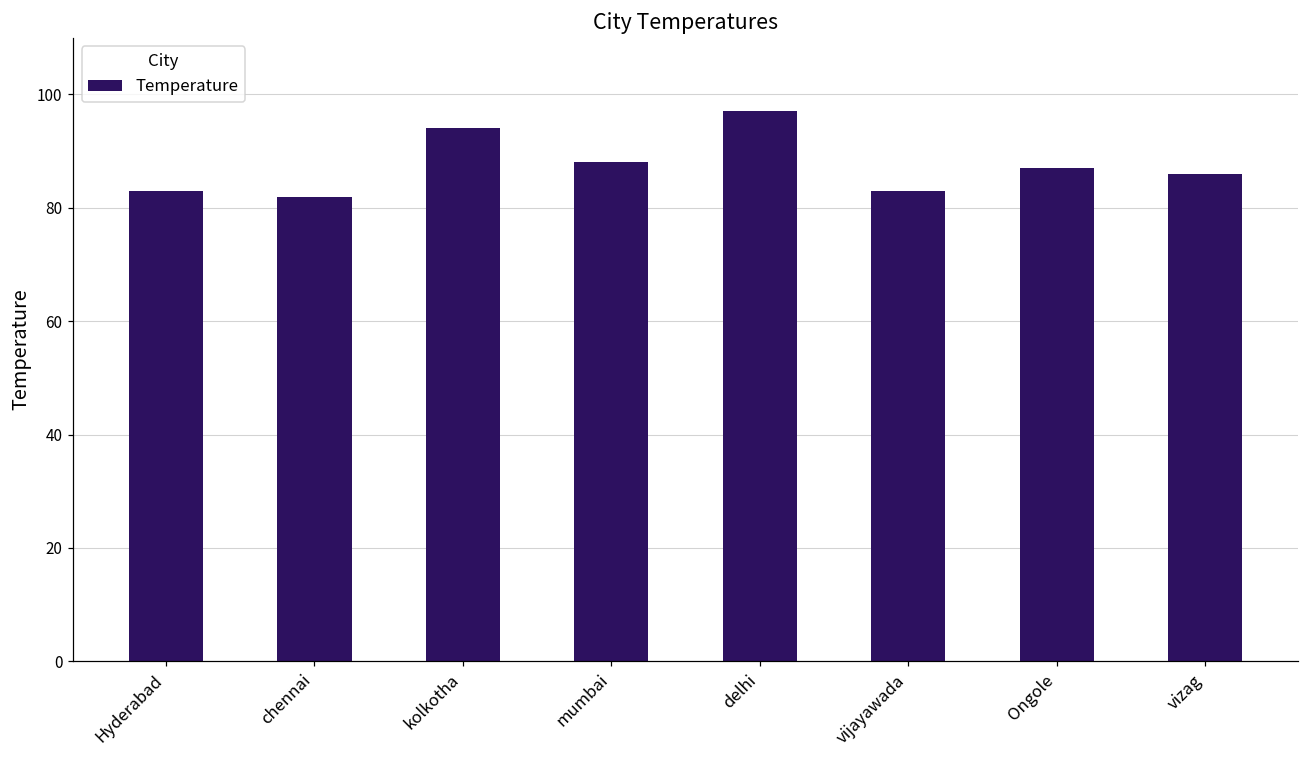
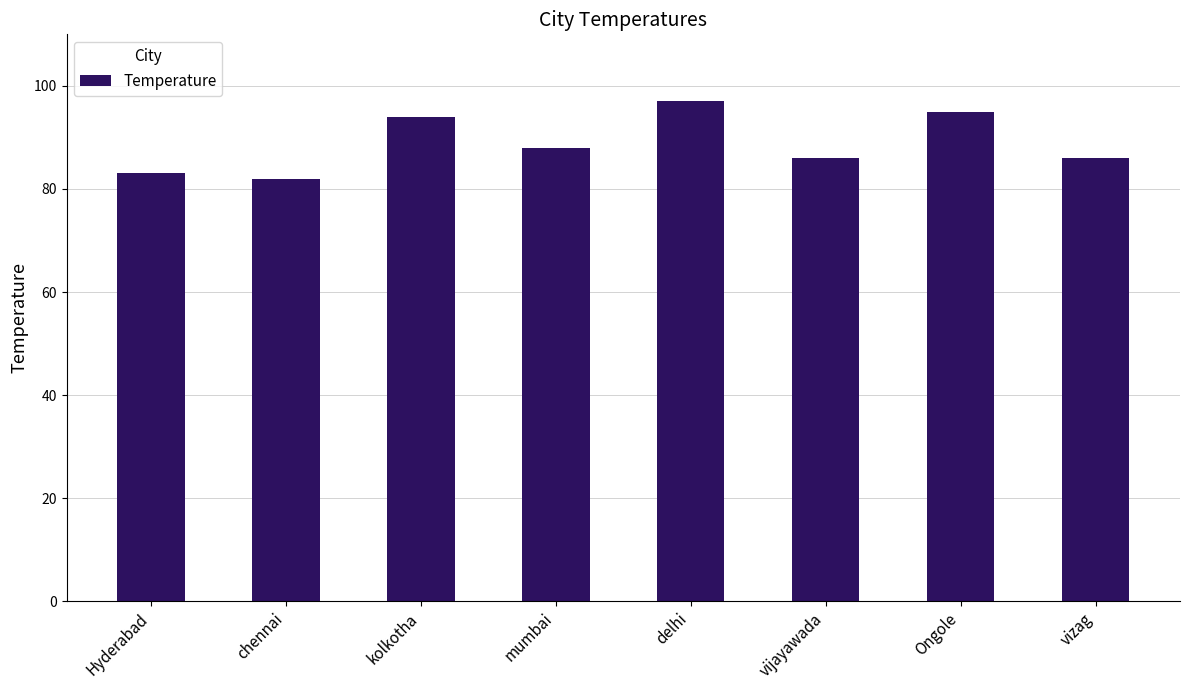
  {
    "Hyderabad": 83,
    "chennai": 82,
    "kolkotha": 94,
    "mumbai": 88,
    "delhi": 97,
-   "vijayawada": 83,
-   "Ongole": 87,
+   "vijayawada": 86,
+   "Ongole": 95,
    "vizag": 86
  }
